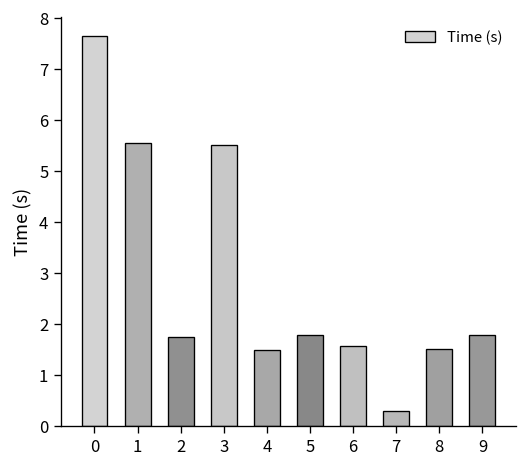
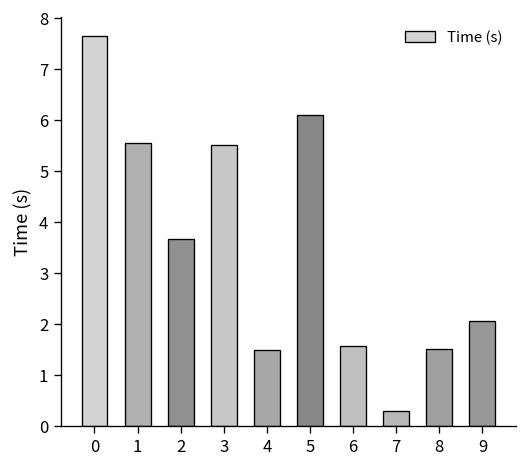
  {
    "0": 7.6,
    "1": 5.5,
-   "2": 1.7,
+   "2": 3.7,
    "3": 5.5,
    "4": 1.5,
-   "5": 1.8,
+   "5": 6.1,
    "6": 1.6,
    "7": 0.3,
    "8": 1.5,
-   "9": 1.8
+   "9": 2.1
  }
